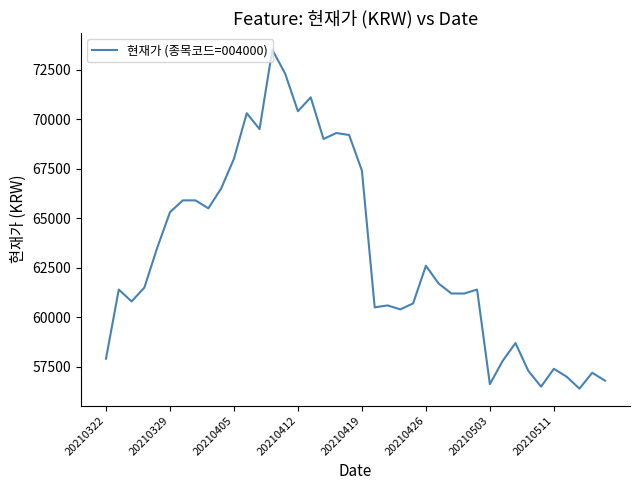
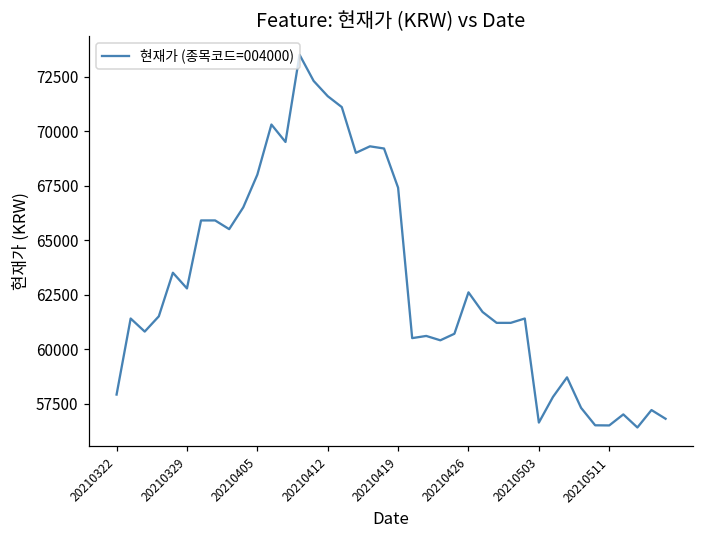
  {
    "20210322": 57900,
-   "20210329": 65300,
+   "20210329": 62800,
    "20210405": 68000,
-   "20210412": 70400,
+   "20210412": 71600,
    "20210419": 67400,
    "20210426": 62600,
    "20210503": 56600,
-   "20210511": 57400
+   "20210511": 56500
  }
